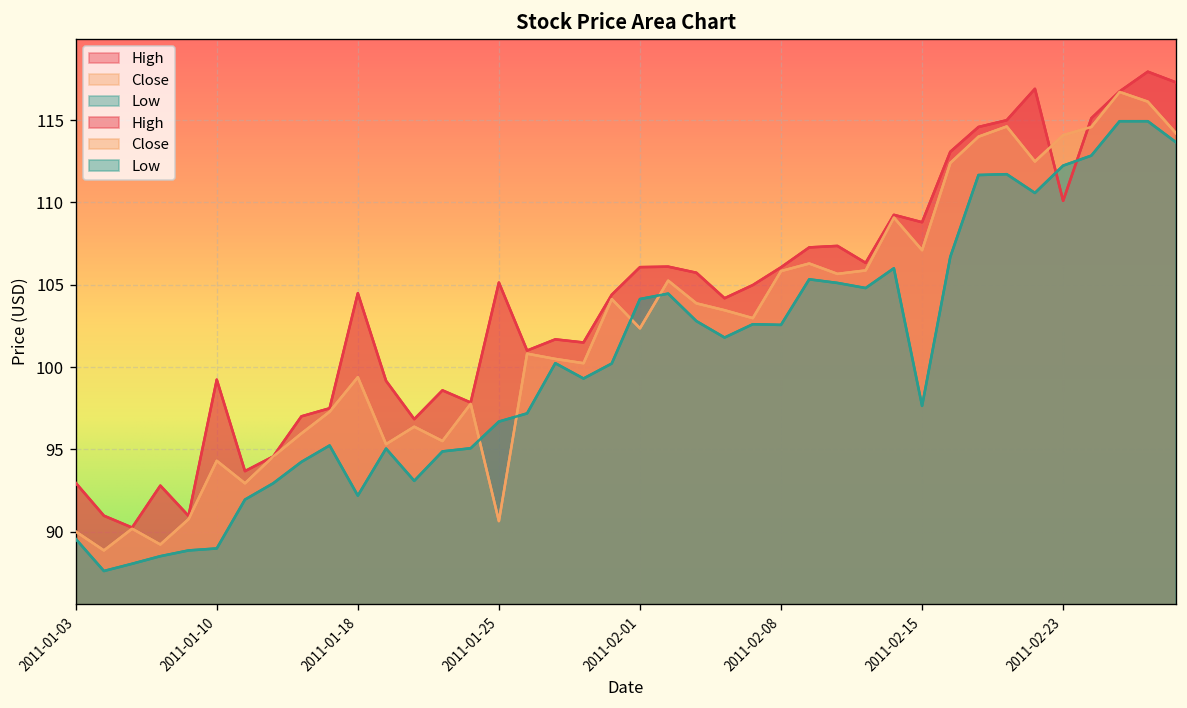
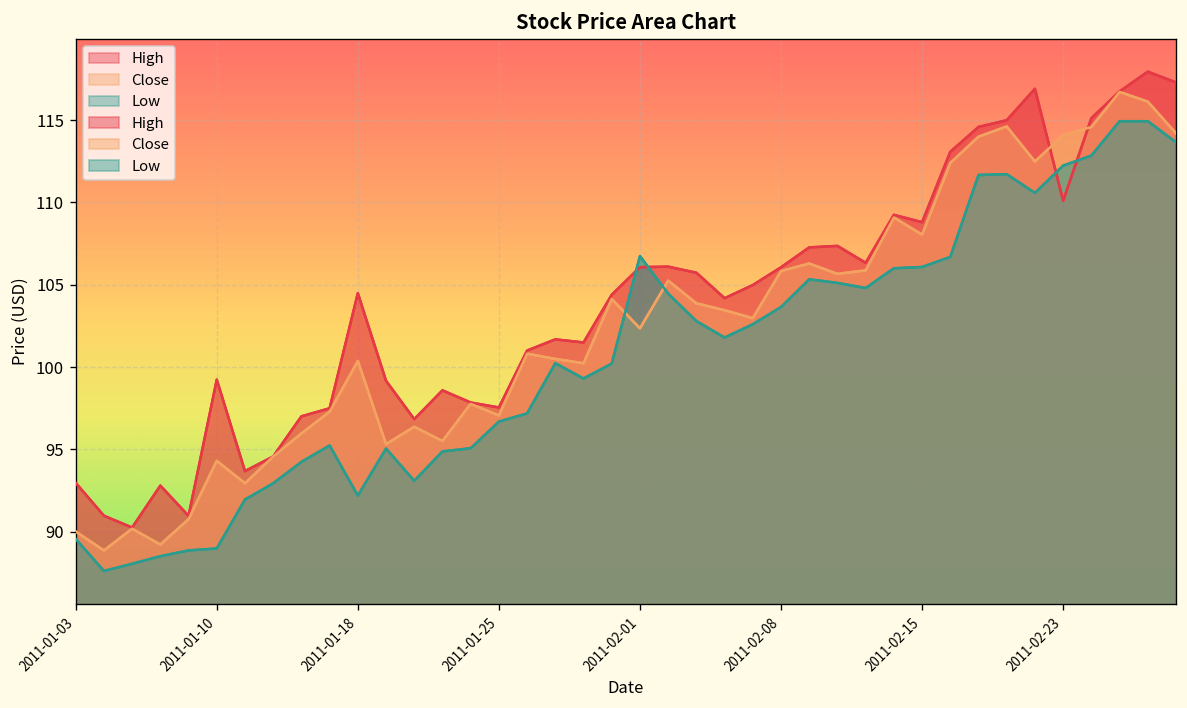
  {
    "High": {
      "2011-01-03": 93.0,
      "2011-01-10": 99.2,
      "2011-01-18": 104.5,
-     "2011-01-25": 105.1,
+     "2011-01-25": 97.5,
      "2011-02-01": 106.1,
      "2011-02-08": 106.1,
      "2011-02-15": 108.8,
      "2011-02-23": 110.1
    },
    "Close": {
      "2011-01-03": 90.0,
      "2011-01-10": 94.3,
-     "2011-01-18": 99.4,
-     "2011-01-25": 90.6,
+     "2011-01-18": 100.4,
+     "2011-01-25": 97.1,
      "2011-02-01": 102.4,
      "2011-02-08": 105.8,
-     "2011-02-15": 107.1,
+     "2011-02-15": 108.0,
      "2011-02-23": 114.1
    },
    "Low": {
      "2011-01-03": 89.6,
      "2011-01-10": 89.0,
      "2011-01-18": 92.2,
      "2011-01-25": 96.7,
-     "2011-02-01": 104.1,
-     "2011-02-08": 102.6,
-     "2011-02-15": 97.6,
+     "2011-02-01": 106.7,
+     "2011-02-08": 103.6,
+     "2011-02-15": 106.1,
      "2011-02-23": 112.2
    }
  }
